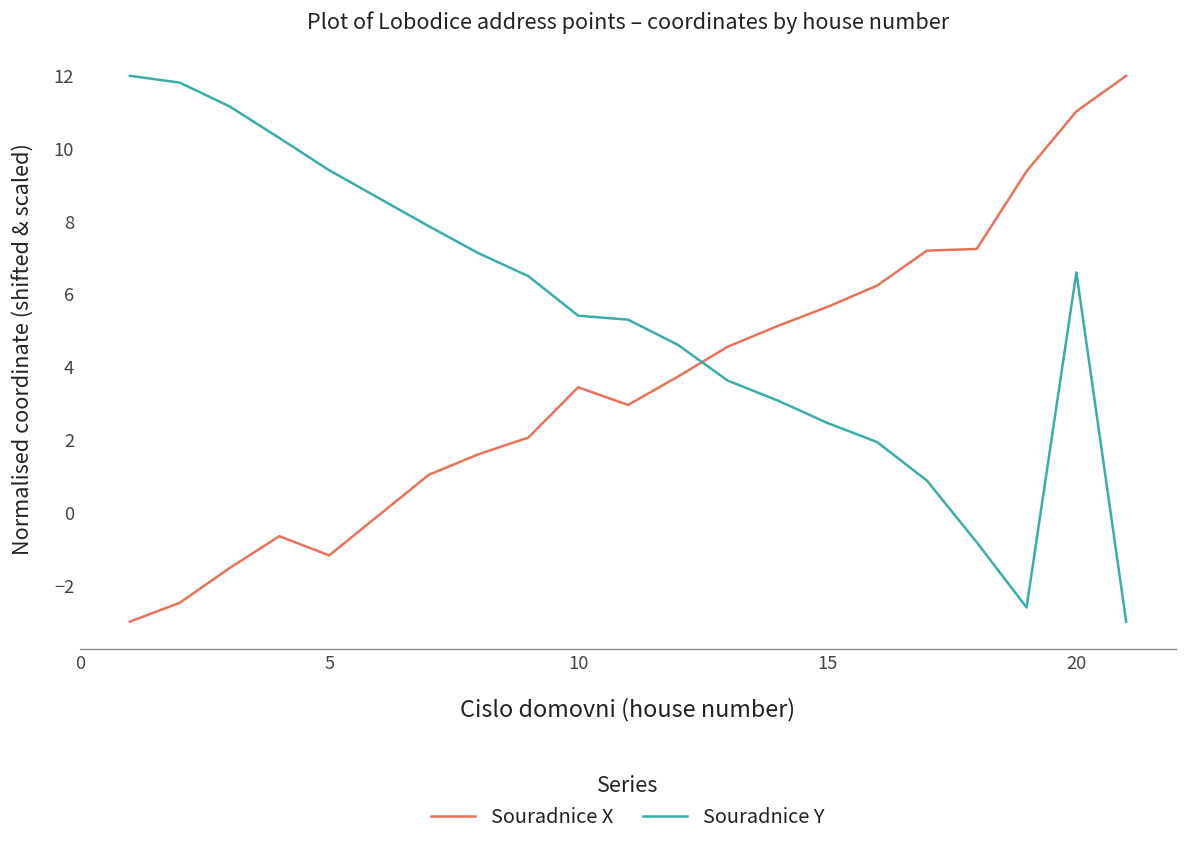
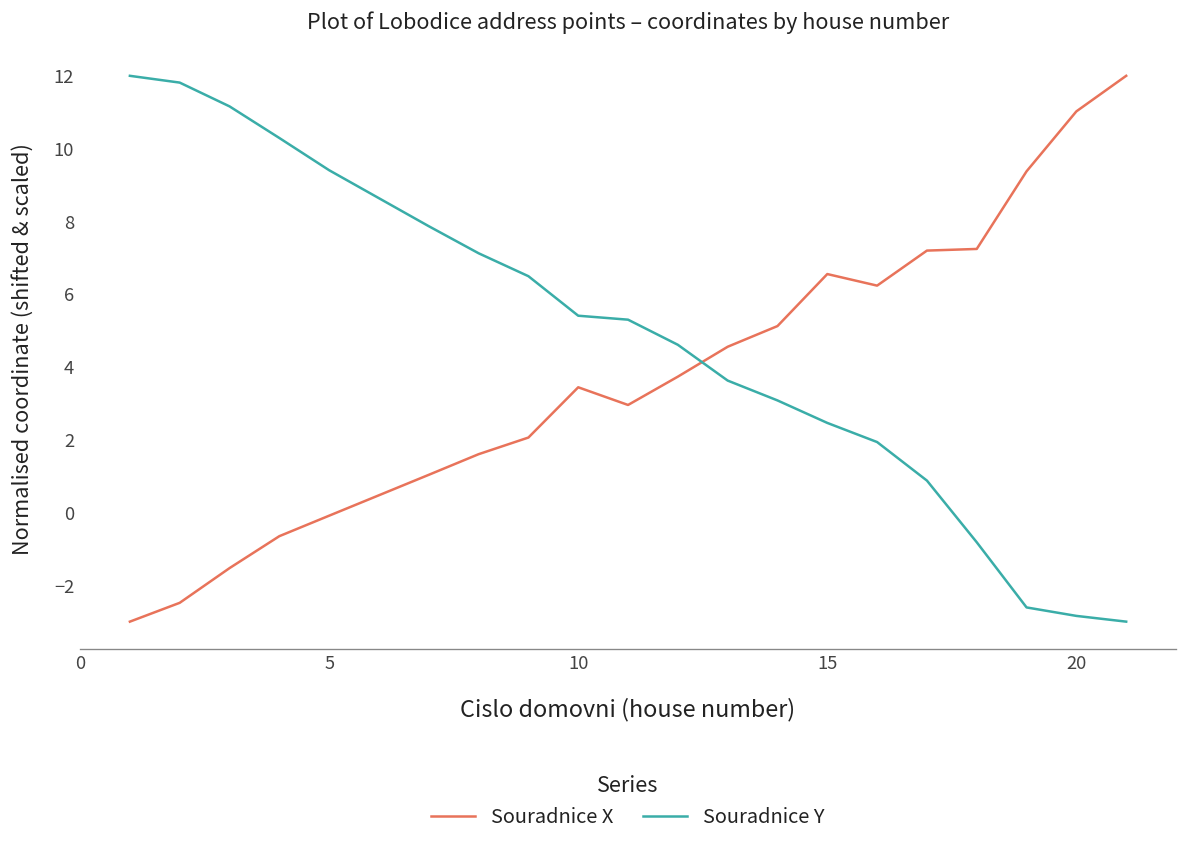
  {
    "Souradnice X": {
-     "5": -1.2,
+     "5": -0.1,
      "10": 3.4,
-     "15": 5.6,
+     "15": 6.6,
      "20": 11.0
    },
    "Souradnice Y": {
      "5": 9.4,
      "10": 5.4,
      "15": 2.5,
-     "20": 6.6
+     "20": -2.8
    }
  }
